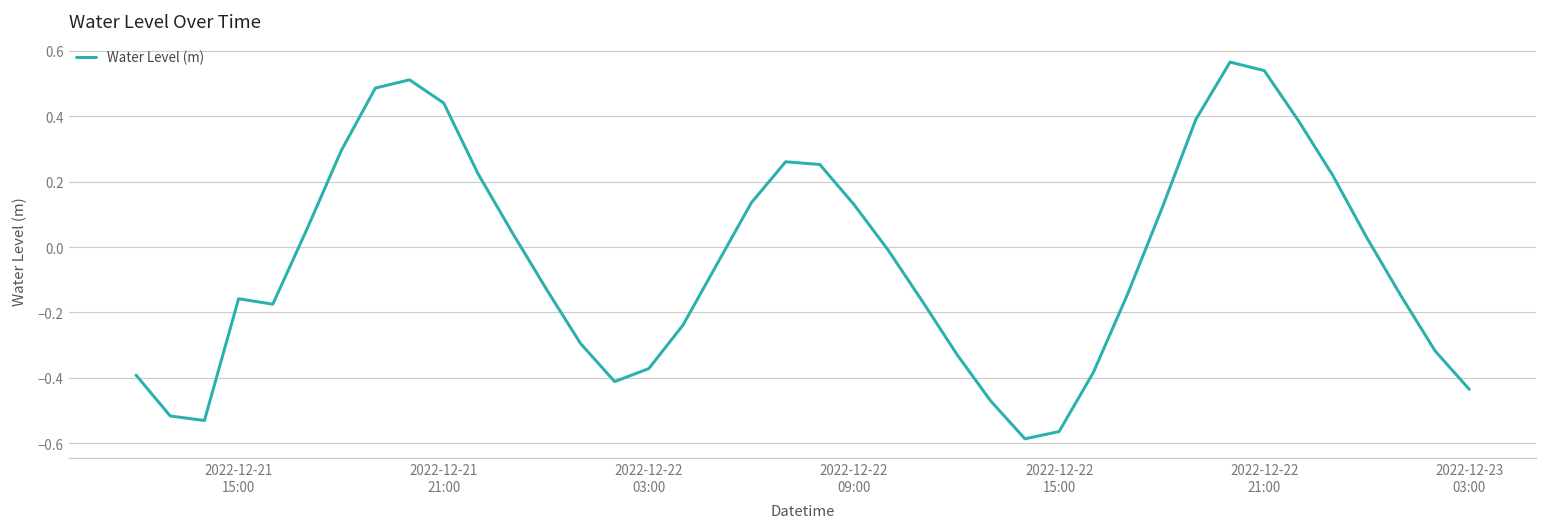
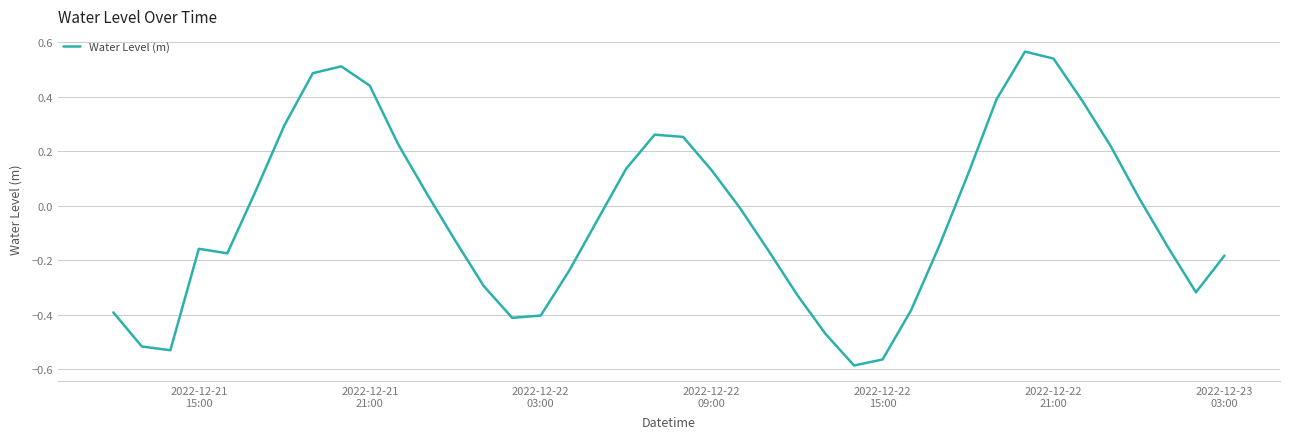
  {
    "2022-12-21 15:00": -0.16,
    "2022-12-21 21:00": 0.44,
-   "2022-12-22 03:00": -0.37,
+   "2022-12-22 03:00": -0.40,
    "2022-12-22 09:00": 0.13,
    "2022-12-22 15:00": -0.56,
    "2022-12-22 21:00": 0.54,
-   "2022-12-23 03:00": -0.44
+   "2022-12-23 03:00": -0.18
  }
